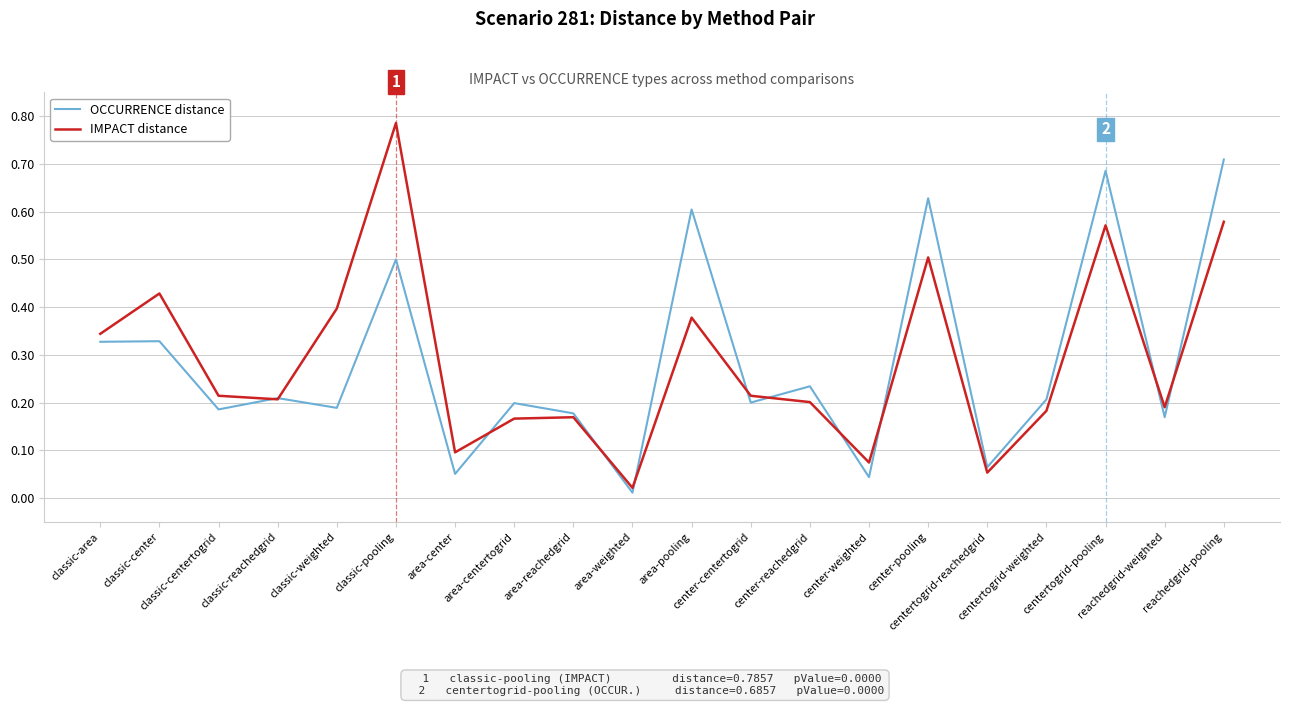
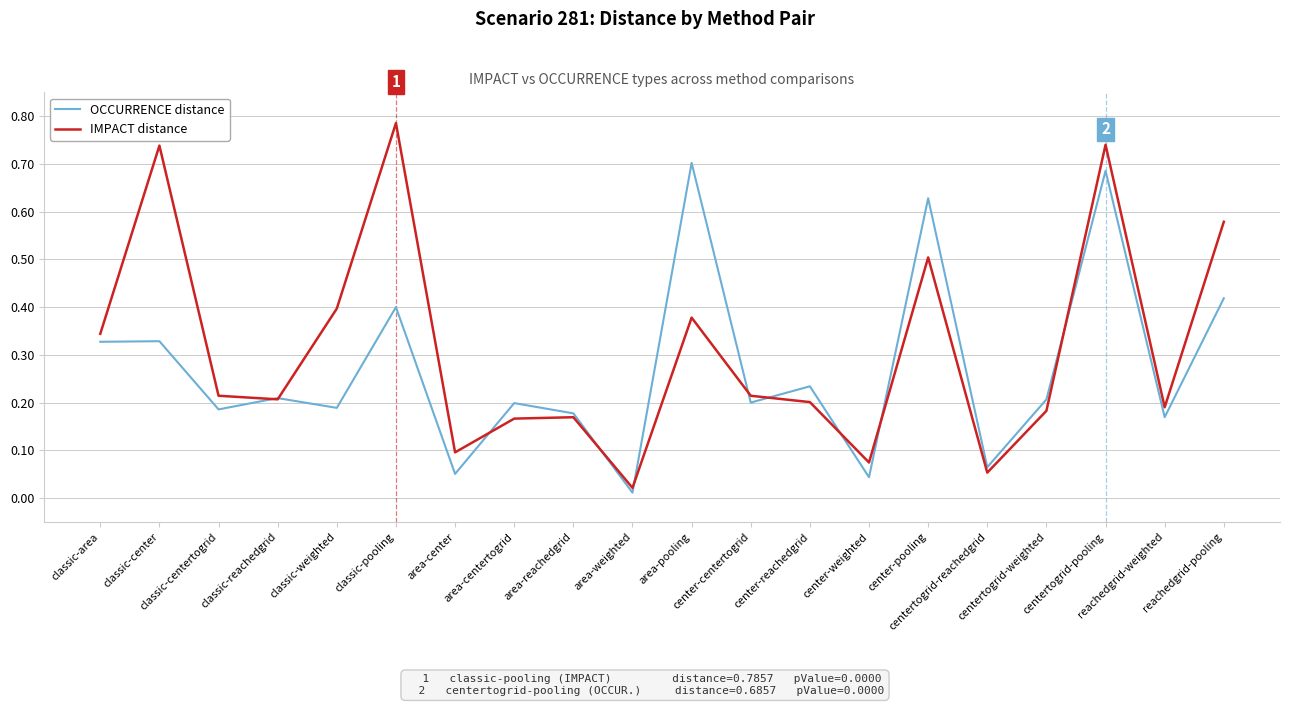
  {
    "OCCURRENCE distance": {
      "classic-area": 0.33,
      "classic-center": 0.33,
      "classic-centertogrid": 0.19,
      "classic-weighted": 0.19,
-     "classic-pooling": 0.5,
+     "classic-pooling": 0.4,
      "area-center": 0.05,
      "area-centertogrid": 0.20,
      "area-reachedgrid": 0.18,
      "area-weighted": 0.01,
-     "area-pooling": 0.60,
+     "area-pooling": 0.70,
      "center-centertogrid": 0.20,
      "center-reachedgrid": 0.23,
      "center-weighted": 0.04,
      "center-pooling": 0.63,
      "centertogrid-reachedgrid": 0.06,
      "centertogrid-weighted": 0.21,
      "centertogrid-pooling": 0.69,
      "reachedgrid-weighted": 0.17,
-     "reachedgrid-pooling": 0.71
+     "reachedgrid-pooling": 0.42
    },
    "IMPACT distance": {
      "classic-area": 0.34,
-     "classic-center": 0.43,
+     "classic-center": 0.74,
      "classic-centertogrid": 0.21,
      "classic-weighted": 0.40,
      "classic-pooling": 0.79,
      "area-center": 0.10,
      "area-centertogrid": 0.17,
      "area-reachedgrid": 0.17,
      "area-weighted": 0.02,
      "area-pooling": 0.38,
      "center-centertogrid": 0.21,
      "center-reachedgrid": 0.20,
      "center-weighted": 0.07,
      "center-pooling": 0.50,
      "centertogrid-reachedgrid": 0.05,
      "centertogrid-weighted": 0.18,
-     "centertogrid-pooling": 0.57,
+     "centertogrid-pooling": 0.74,
      "reachedgrid-weighted": 0.19,
      "reachedgrid-pooling": 0.58
    }
  }
